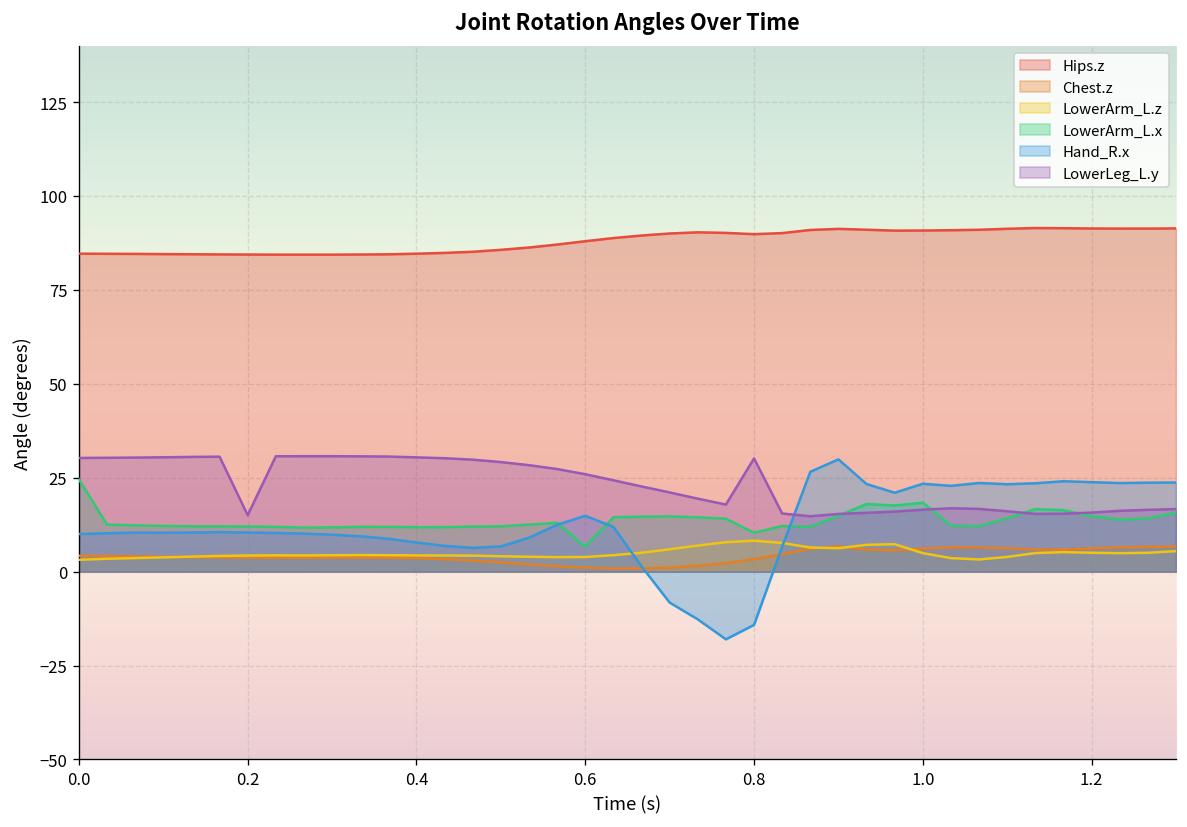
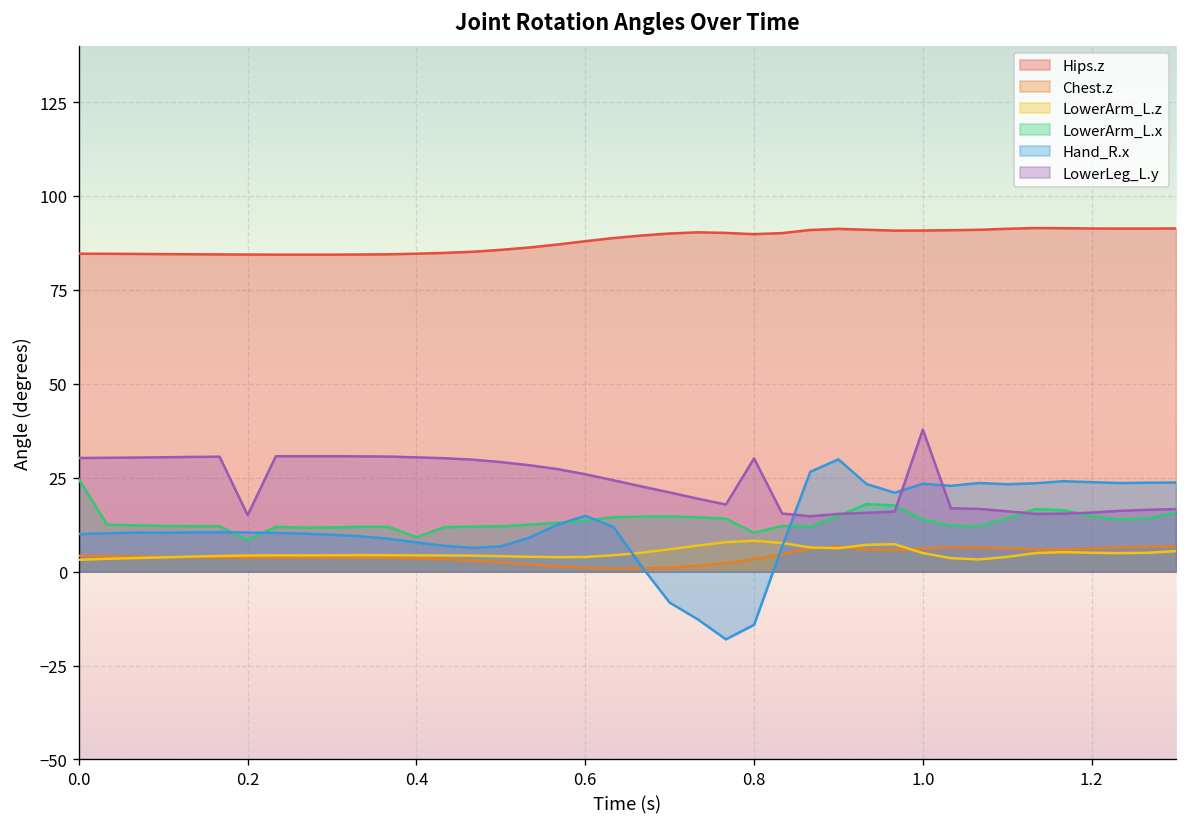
  {
    "LowerArm_L.x": {
      "0.0": 25,
-     "0.2": 12,
-     "0.4": 12,
-     "0.6": 7,
+     "0.2": 8,
+     "0.4": 9,
+     "0.6": 14,
      "0.8": 10,
-     "1.0": 18,
+     "1.0": 14,
      "1.2": 15
    },
    "LowerLeg_L.y": {
      "0.0": 30,
      "0.2": 15,
      "0.4": 30,
      "0.6": 26,
      "0.8": 30,
-     "1.0": 16,
+     "1.0": 38,
      "1.2": 16
    }
  }
